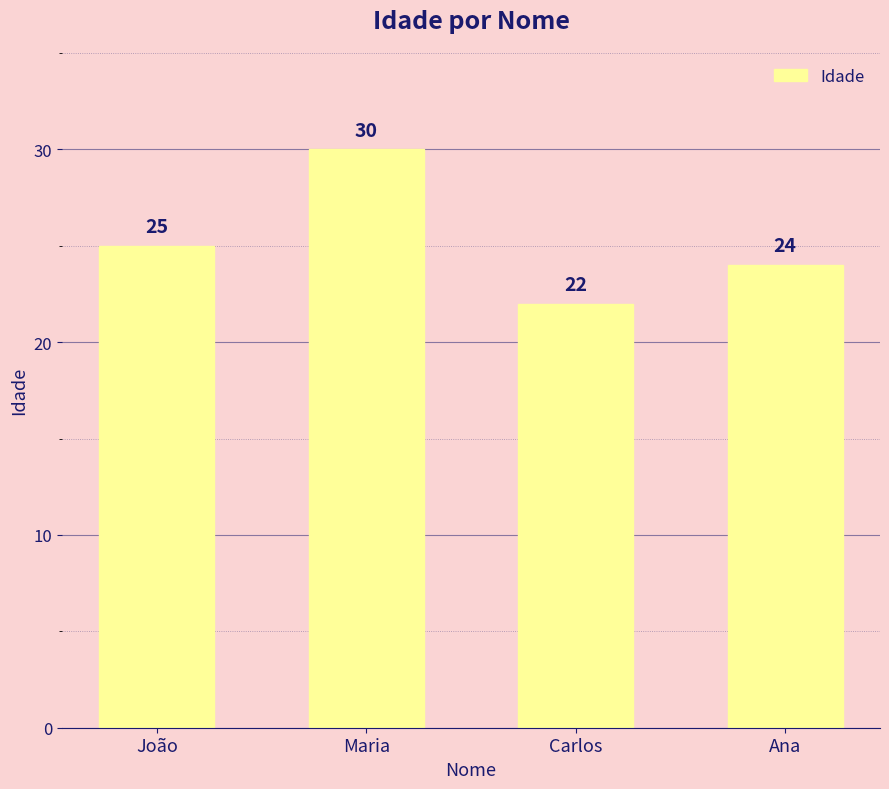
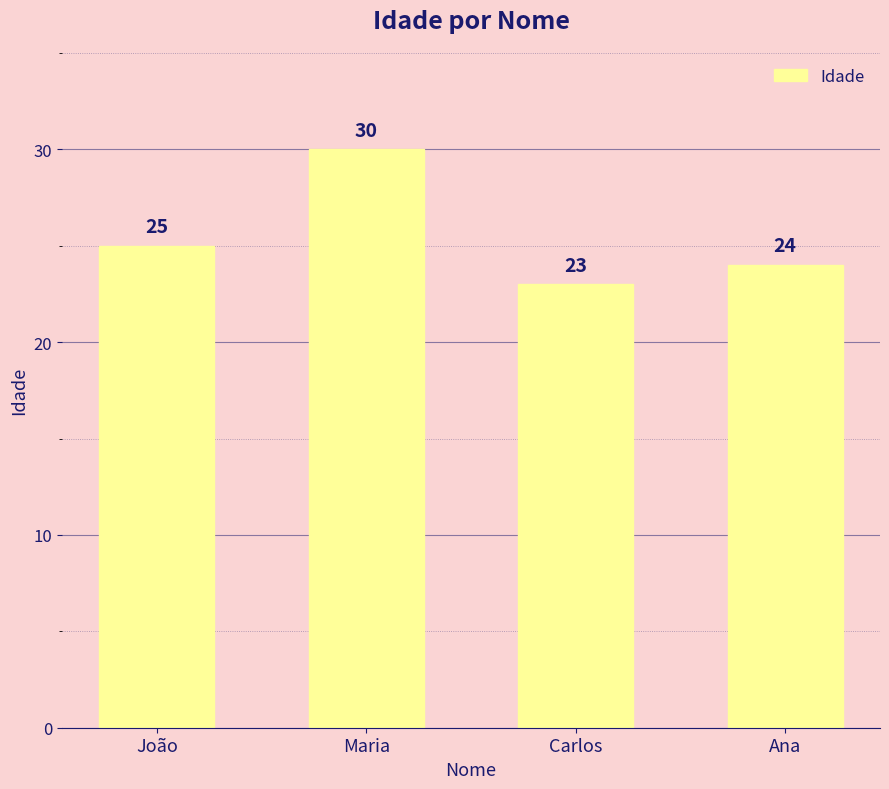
  {
    "João": 25,
    "Maria": 30,
-   "Carlos": 22,
+   "Carlos": 23,
    "Ana": 24
  }
